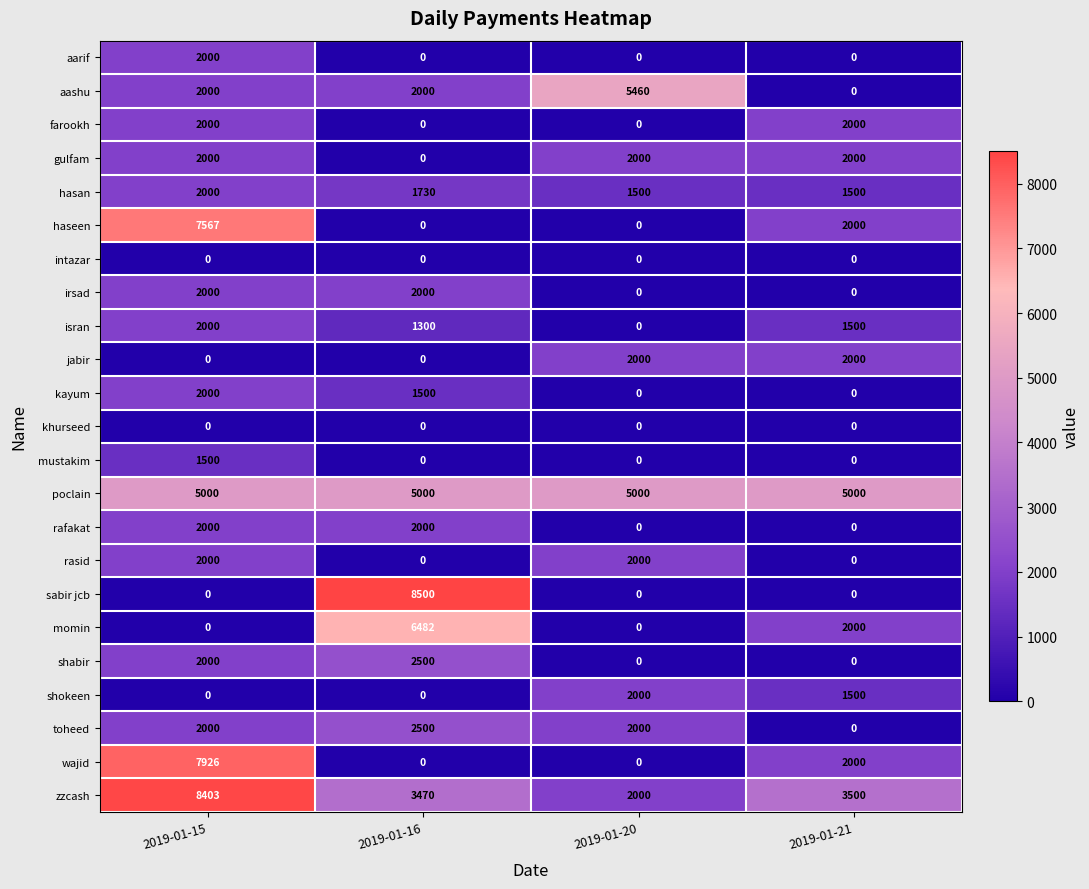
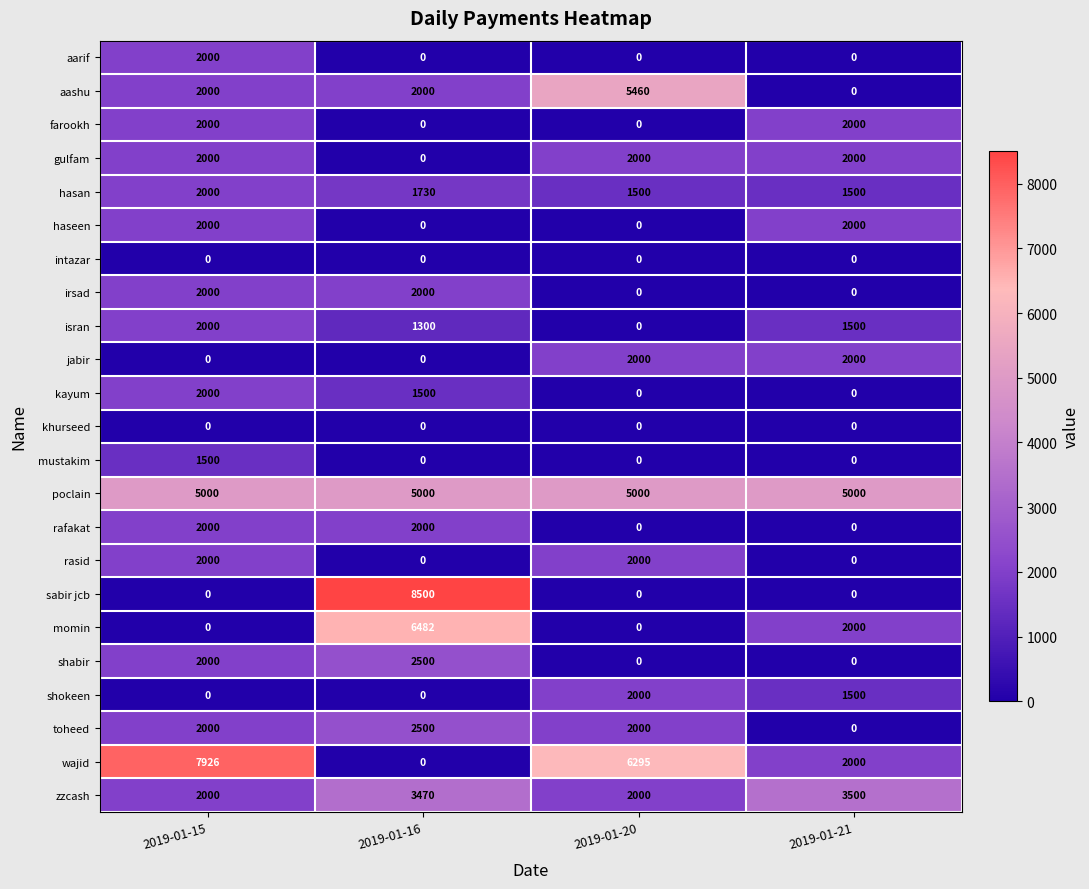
  {
    "aarif": {
      "2019-01-15": 2000,
      "2019-01-16": 0,
      "2019-01-20": 0,
      "2019-01-21": 0
    },
    "aashu": {
      "2019-01-15": 2000,
      "2019-01-16": 2000,
      "2019-01-20": 5460,
      "2019-01-21": 0
    },
    "farookh": {
      "2019-01-15": 2000,
      "2019-01-16": 0,
      "2019-01-20": 0,
      "2019-01-21": 2000
    },
    "gulfam": {
      "2019-01-15": 2000,
      "2019-01-16": 0,
      "2019-01-20": 2000,
      "2019-01-21": 2000
    },
    "hasan": {
      "2019-01-15": 2000,
      "2019-01-16": 1730,
      "2019-01-20": 1500,
      "2019-01-21": 1500
    },
    "haseen": {
-     "2019-01-15": 7567,
+     "2019-01-15": 2000,
      "2019-01-16": 0,
      "2019-01-20": 0,
      "2019-01-21": 2000
    },
    "intazar": {
      "2019-01-15": 0,
      "2019-01-16": 0,
      "2019-01-20": 0,
      "2019-01-21": 0
    },
    "irsad": {
      "2019-01-15": 2000,
      "2019-01-16": 2000,
      "2019-01-20": 0,
      "2019-01-21": 0
    },
    "isran": {
      "2019-01-15": 2000,
      "2019-01-16": 1300,
      "2019-01-20": 0,
      "2019-01-21": 1500
    },
    "jabir": {
      "2019-01-15": 0,
      "2019-01-16": 0,
      "2019-01-20": 2000,
      "2019-01-21": 2000
    },
    "kayum": {
      "2019-01-15": 2000,
      "2019-01-16": 1500,
      "2019-01-20": 0,
      "2019-01-21": 0
    },
    "khurseed": {
      "2019-01-15": 0,
      "2019-01-16": 0,
      "2019-01-20": 0,
      "2019-01-21": 0
    },
    "mustakim": {
      "2019-01-15": 1500,
      "2019-01-16": 0,
      "2019-01-20": 0,
      "2019-01-21": 0
    },
    "poclain": {
      "2019-01-15": 5000,
      "2019-01-16": 5000,
      "2019-01-20": 5000,
      "2019-01-21": 5000
    },
    "rafakat": {
      "2019-01-15": 2000,
      "2019-01-16": 2000,
      "2019-01-20": 0,
      "2019-01-21": 0
    },
    "rasid": {
      "2019-01-15": 2000,
      "2019-01-16": 0,
      "2019-01-20": 2000,
      "2019-01-21": 0
    },
    "sabir jcb": {
      "2019-01-15": 0,
      "2019-01-16": 8500,
      "2019-01-20": 0,
      "2019-01-21": 0
    },
    "momin": {
      "2019-01-15": 0,
      "2019-01-16": 6482,
      "2019-01-20": 0,
      "2019-01-21": 2000
    },
    "shabir": {
      "2019-01-15": 2000,
      "2019-01-16": 2500,
      "2019-01-20": 0,
      "2019-01-21": 0
    },
    "shokeen": {
      "2019-01-15": 0,
      "2019-01-16": 0,
      "2019-01-20": 2000,
      "2019-01-21": 1500
    },
    "toheed": {
      "2019-01-15": 2000,
      "2019-01-16": 2500,
      "2019-01-20": 2000,
      "2019-01-21": 0
    },
    "wajid": {
      "2019-01-15": 7926,
      "2019-01-16": 0,
-     "2019-01-20": 0,
+     "2019-01-20": 6295,
      "2019-01-21": 2000
    },
    "zzcash": {
-     "2019-01-15": 8403,
+     "2019-01-15": 2000,
      "2019-01-16": 3470,
      "2019-01-20": 2000,
      "2019-01-21": 3500
    }
  }
